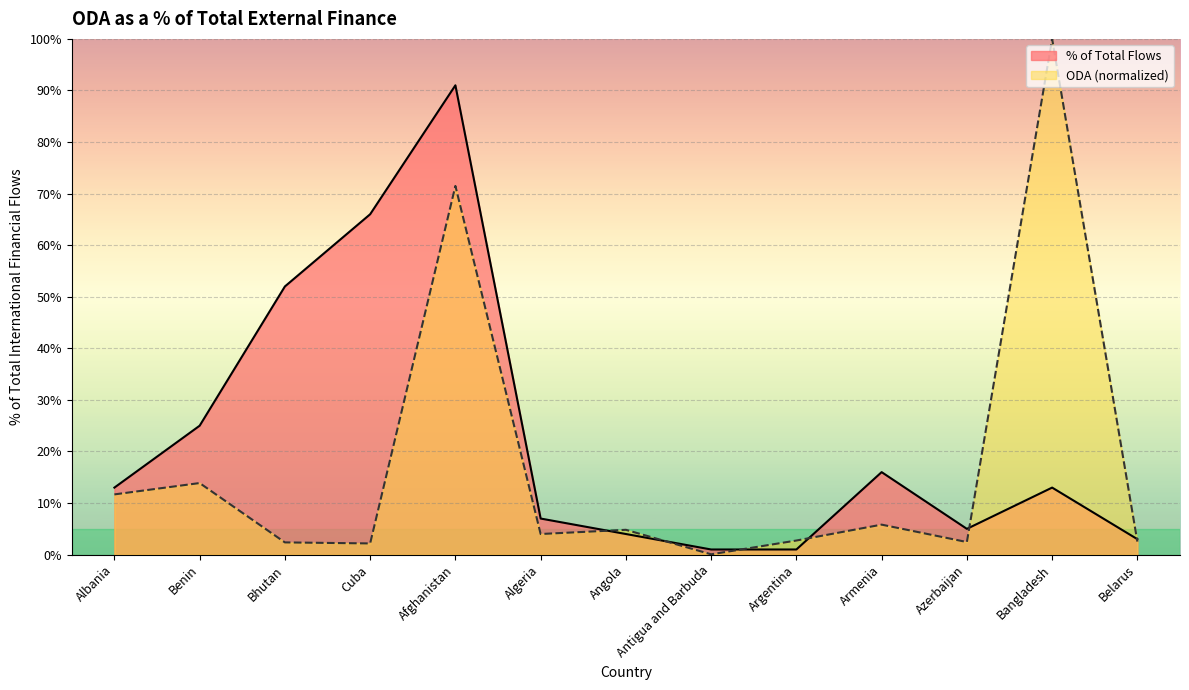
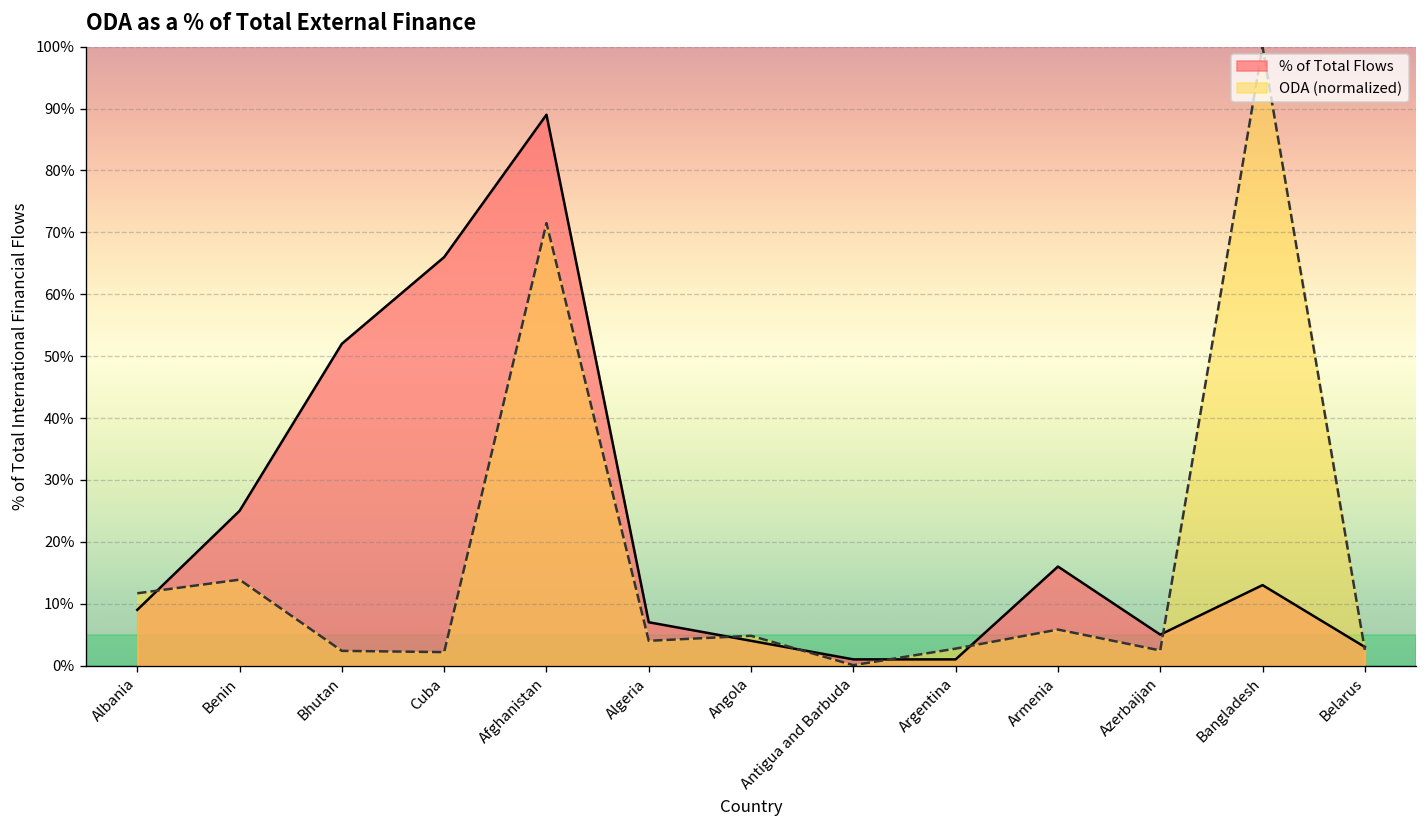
  {
    "% of Total Flows": {
-     "Albania": "13%",
+     "Albania": "9%",
      "Benin": "25%",
      "Bhutan": "52%",
      "Cuba": "66%",
-     "Afghanistan": "91%",
+     "Afghanistan": "89%",
      "Algeria": "7%",
      "Angola": "4%",
      "Antigua and Barbuda": "1%",
      "Argentina": "1%",
      "Armenia": "16%",
      "Azerbaijan": "5%",
      "Bangladesh": "13%"
    },
    "ODA (normalized)": {
      "Albania": "12%",
      "Benin": "14%",
      "Bhutan": "2%",
      "Cuba": "2%",
      "Afghanistan": "71%",
      "Algeria": "4%",
      "Angola": "5%",
      "Antigua and Barbuda": "0%",
      "Argentina": "3%",
      "Armenia": "6%",
      "Azerbaijan": "2%",
      "Bangladesh": "100%"
    }
  }
